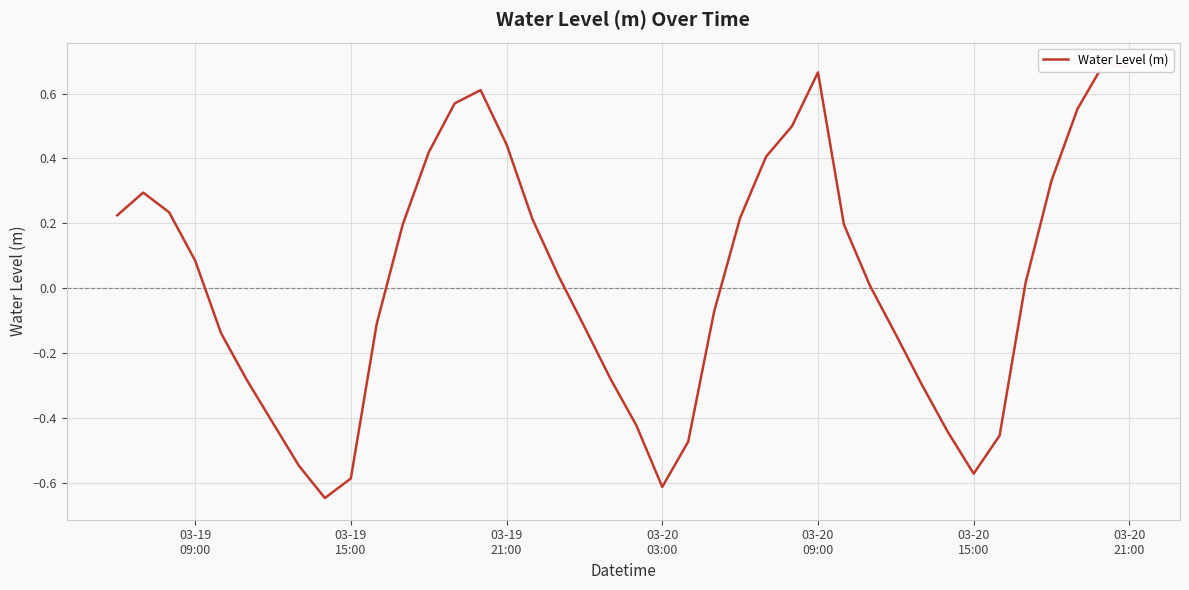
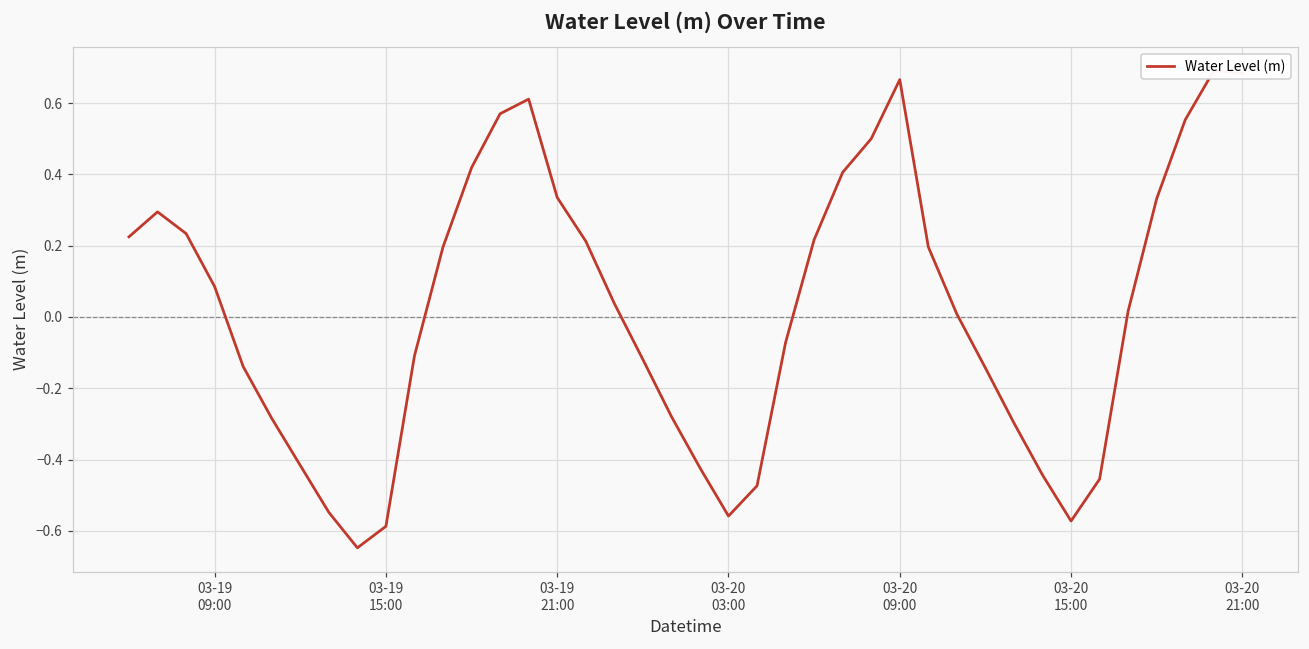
  {
    "03-19 09:00": 0.09,
    "03-19 15:00": -0.59,
-   "03-19 21:00": 0.44,
-   "03-20 03:00": -0.61,
+   "03-19 21:00": 0.34,
+   "03-20 03:00": -0.56,
    "03-20 09:00": 0.67,
    "03-20 15:00": -0.57
  }
